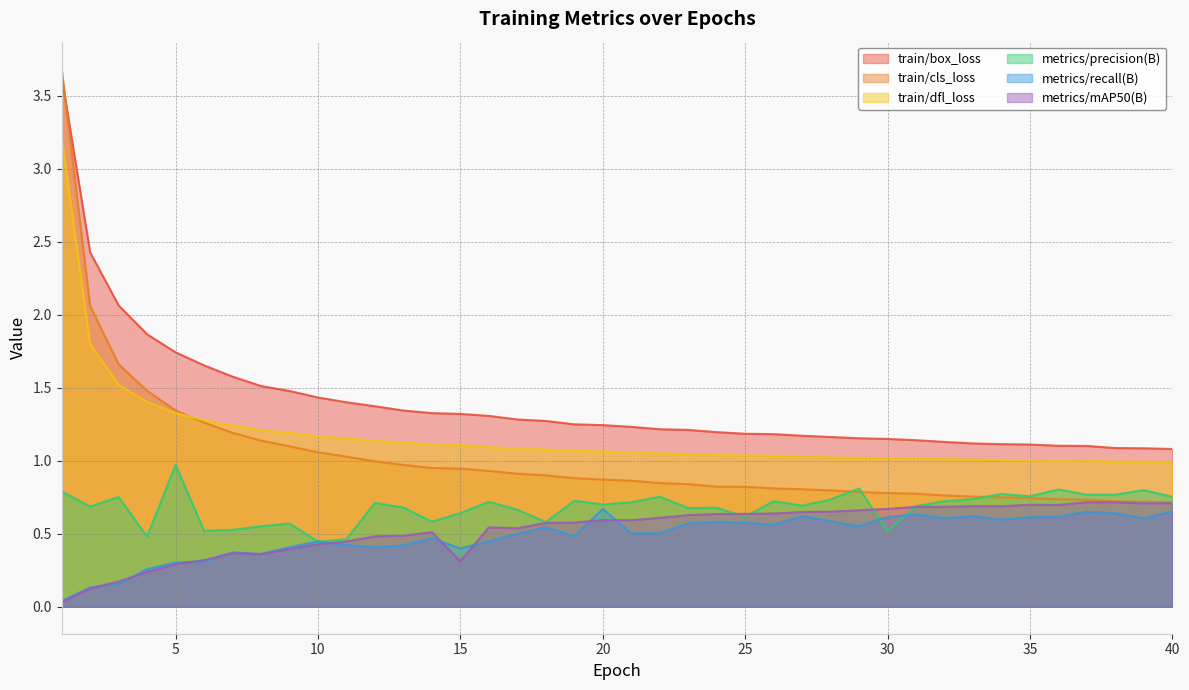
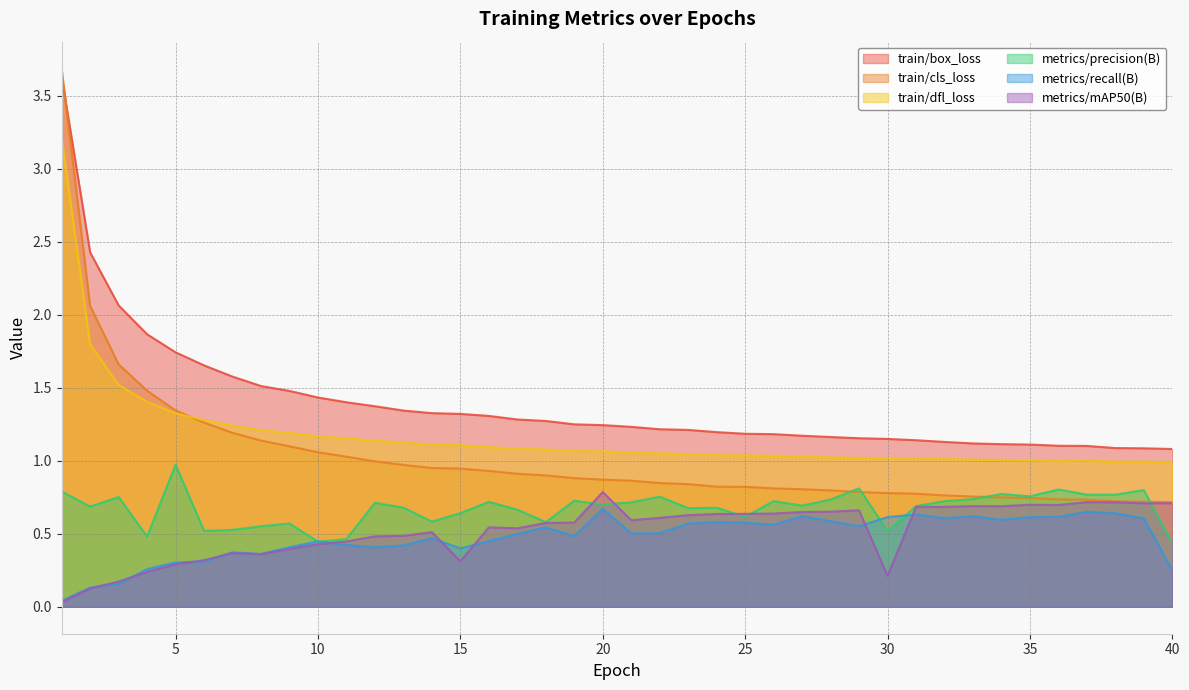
  {
    "metrics/precision(B)": {
      "5": 0.97,
      "15": 0.64,
      "20": 0.70,
      "25": 0.62,
      "30": 0.52,
-     "40": 0.75
+     "40": 0.44
    },
    "metrics/recall(B)": {
      "15": 0.40,
      "20": 0.67,
      "25": 0.58,
      "30": 0.61,
      "35": 0.61,
-     "40": 0.65
+     "40": 0.25
    },
    "metrics/mAP50(B)": {
      "10": 0.43,
      "15": 0.31,
-     "20": 0.59,
+     "20": 0.79,
      "25": 0.64,
-     "30": 0.67,
+     "30": 0.21,
      "35": 0.70
    }
  }
